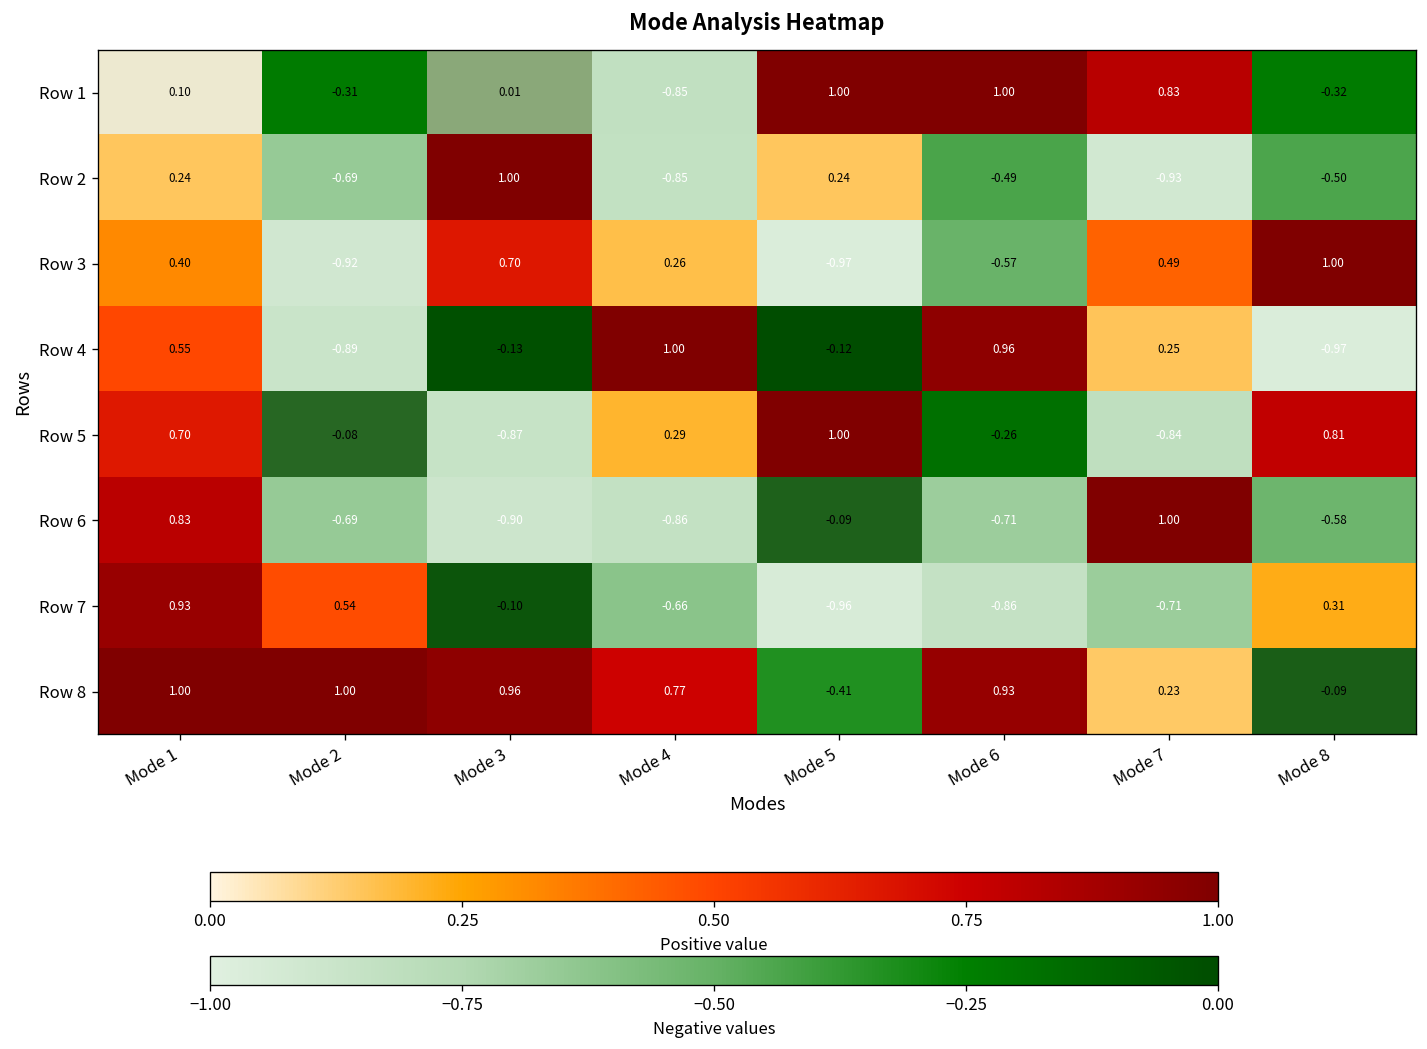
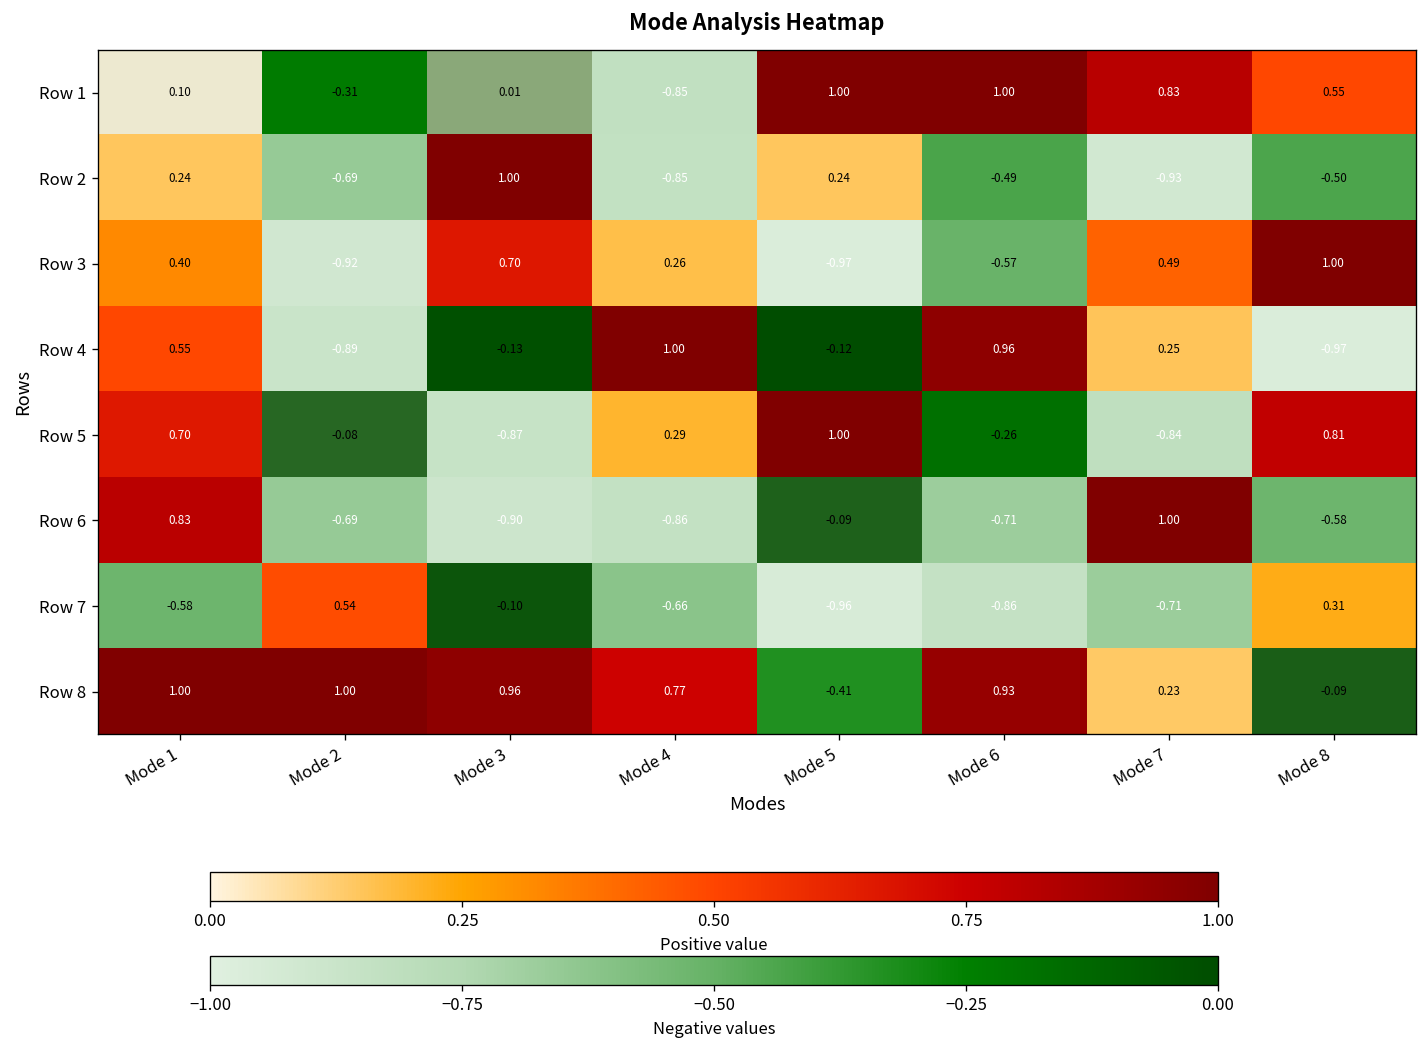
  {
    "Row 1": {
      "Mode 1": 0.10,
      "Mode 2": -0.31,
      "Mode 3": 0.01,
      "Mode 4": -0.85,
      "Mode 5": 1.00,
      "Mode 6": 1.00,
      "Mode 7": 0.83,
-     "Mode 8": -0.32
+     "Mode 8": 0.55
    },
    "Row 2": {
      "Mode 1": 0.24,
      "Mode 2": -0.69,
      "Mode 3": 1.00,
      "Mode 4": -0.85,
      "Mode 5": 0.24,
      "Mode 6": -0.49,
      "Mode 8": -0.50
    },
    "Row 3": {
      "Mode 1": 0.40,
      "Mode 3": 0.70,
      "Mode 4": 0.26,
      "Mode 6": -0.57,
      "Mode 7": 0.49,
      "Mode 8": 1.00
    },
    "Row 4": {
      "Mode 1": 0.55,
      "Mode 2": -0.89,
      "Mode 3": -0.13,
      "Mode 4": 1.00,
      "Mode 5": -0.12,
      "Mode 6": 0.96,
      "Mode 7": 0.25
    },
    "Row 5": {
      "Mode 1": 0.70,
      "Mode 2": -0.08,
      "Mode 3": -0.87,
      "Mode 4": 0.29,
      "Mode 5": 1.00,
      "Mode 6": -0.26,
      "Mode 7": -0.84,
      "Mode 8": 0.81
    },
    "Row 6": {
      "Mode 1": 0.83,
      "Mode 2": -0.69,
      "Mode 3": -0.90,
      "Mode 4": -0.86,
      "Mode 5": -0.09,
      "Mode 6": -0.71,
      "Mode 7": 1.00,
      "Mode 8": -0.58
    },
    "Row 7": {
-     "Mode 1": 0.93,
+     "Mode 1": -0.58,
      "Mode 2": 0.54,
      "Mode 3": -0.10,
      "Mode 4": -0.66,
      "Mode 6": -0.86,
      "Mode 7": -0.71,
      "Mode 8": 0.31
    },
    "Row 8": {
      "Mode 1": 1.00,
      "Mode 2": 1.00,
      "Mode 3": 0.96,
      "Mode 4": 0.77,
      "Mode 5": -0.41,
      "Mode 6": 0.93,
      "Mode 7": 0.23,
      "Mode 8": -0.09
    }
  }
